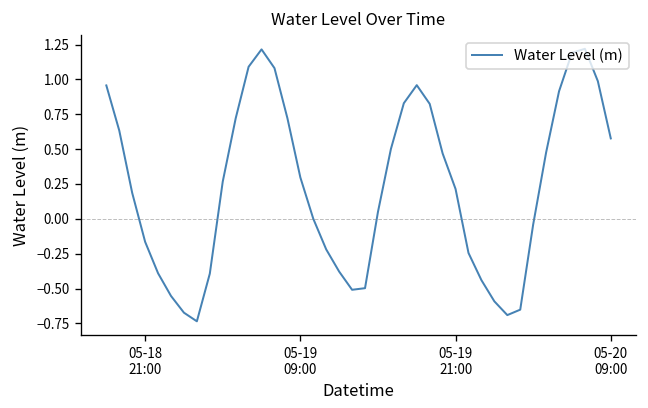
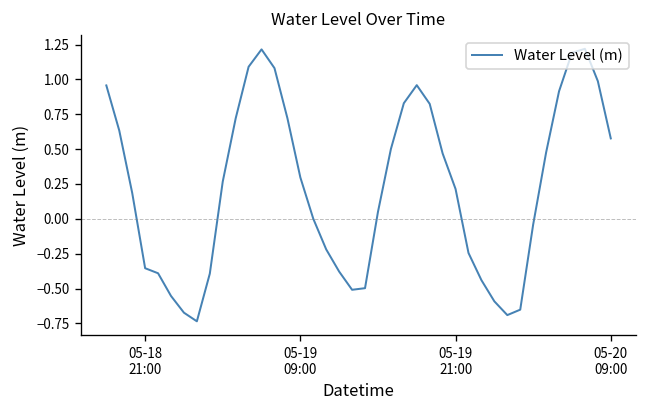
  {
-   "05-18 21:00": -0.17,
+   "05-18 21:00": -0.35,
    "05-19 09:00": 0.30,
    "05-19 21:00": 0.21,
    "05-20 09:00": 0.58
  }
